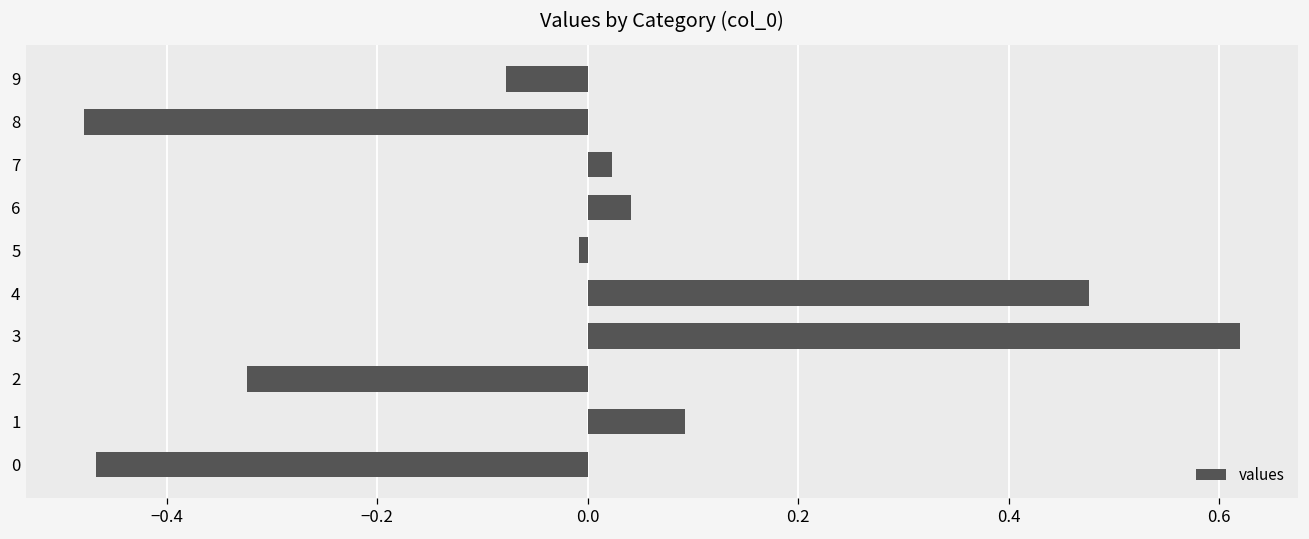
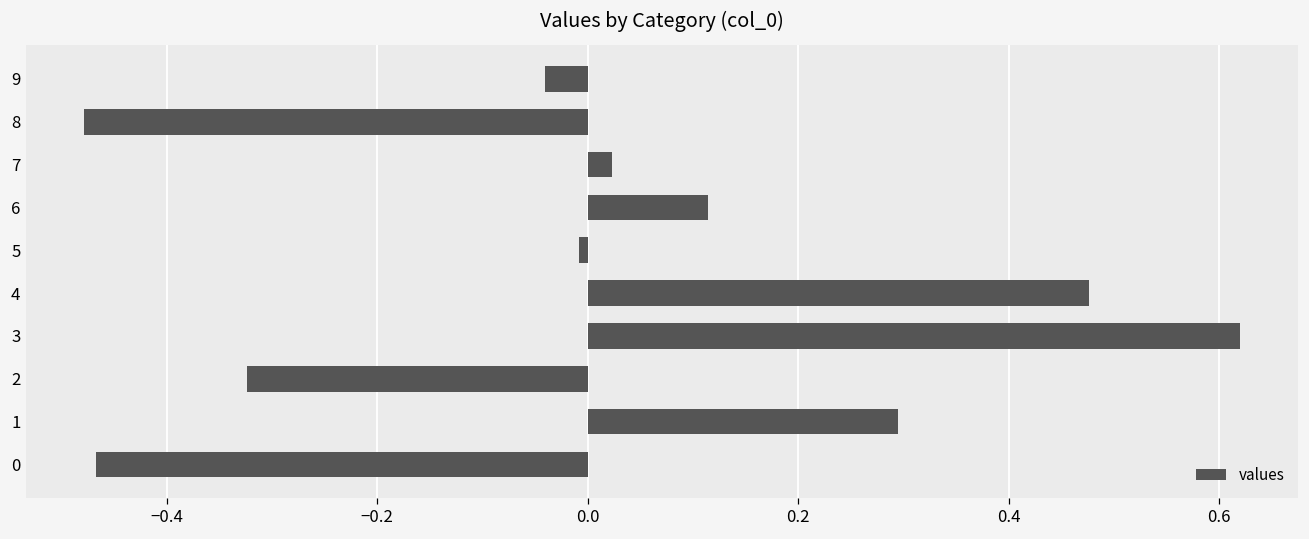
  {
-   "9": -0.08,
+   "9": -0.04,
    "8": -0.48,
    "7": 0.02,
-   "6": 0.04,
+   "6": 0.11,
    "5": -0.01,
    "4": 0.48,
    "3": 0.62,
    "2": -0.32,
-   "1": 0.09,
+   "1": 0.29,
    "0": -0.47
  }
